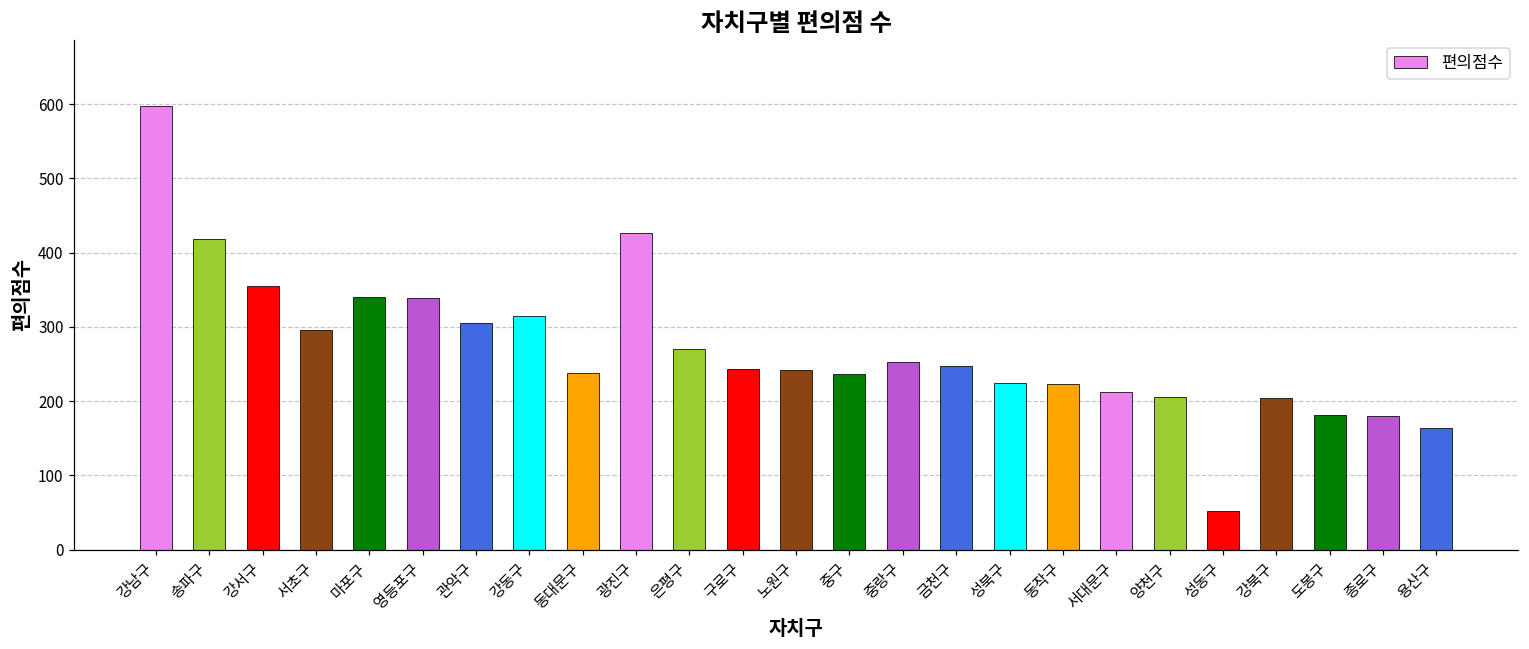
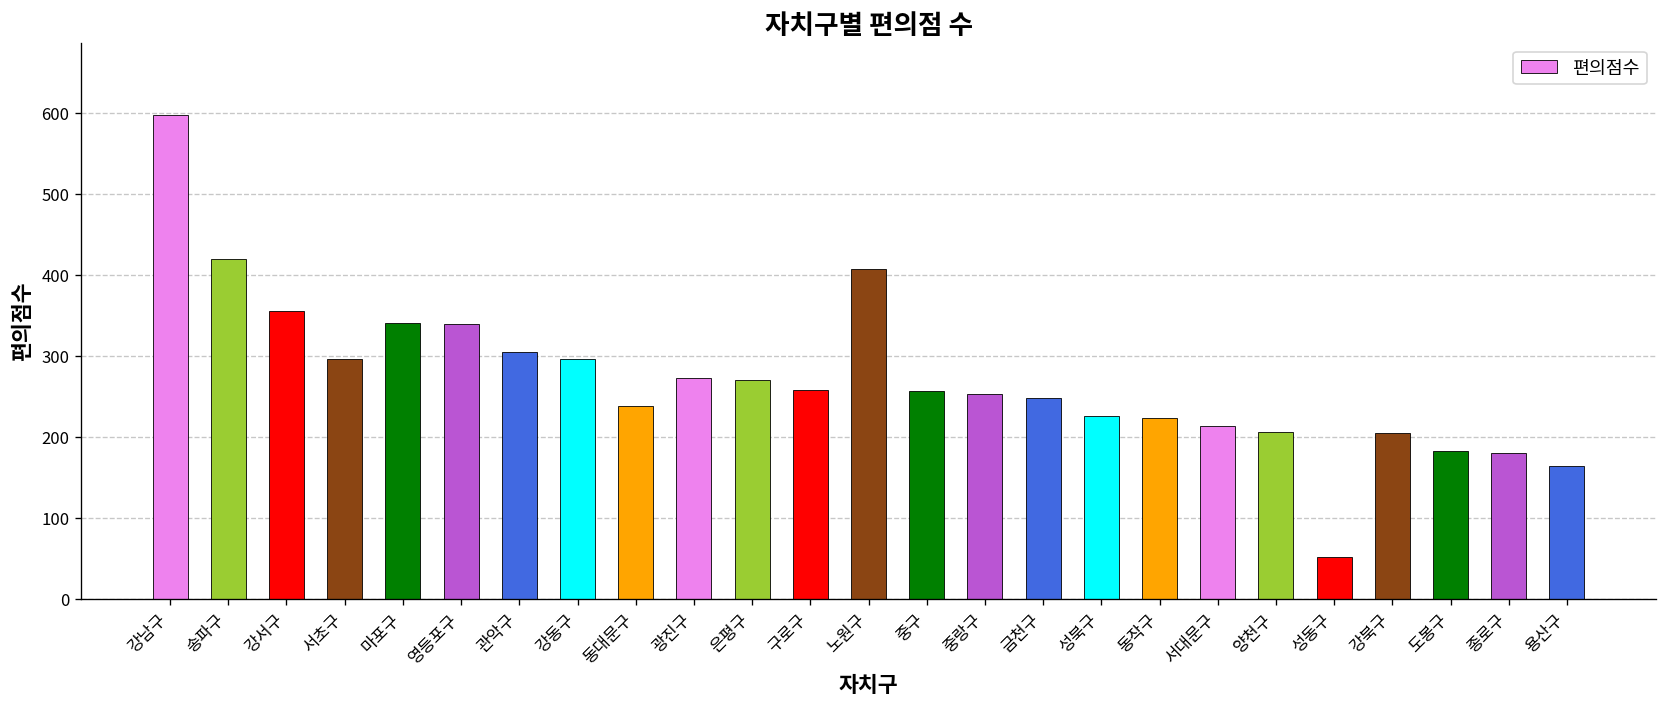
  {
    "강남구": 600,
    "송파구": 420,
    "강서구": 360,
    "서초구": 300,
    "마포구": 340,
    "영등포구": 340,
    "관악구": 310,
-   "강동구": 320,
+   "강동구": 300,
    "동대문구": 240,
-   "광진구": 430,
+   "광진구": 270,
    "은평구": 270,
-   "구로구": 240,
-   "노원구": 240,
-   "중구": 240,
+   "구로구": 260,
+   "노원구": 410,
+   "중구": 260,
    "중랑구": 250,
    "금천구": 250,
    "성북구": 230,
    "동작구": 220,
    "서대문구": 210,
    "양천구": 210,
    "성동구": 50,
    "강북구": 200,
    "도봉구": 180,
    "종로구": 180,
    "용산구": 160
  }
